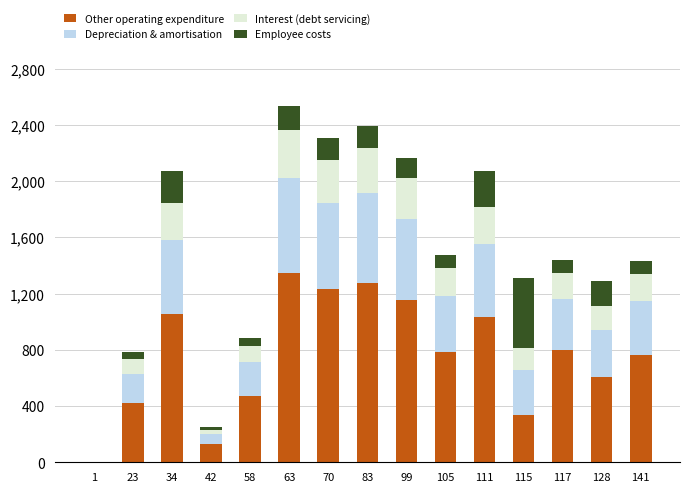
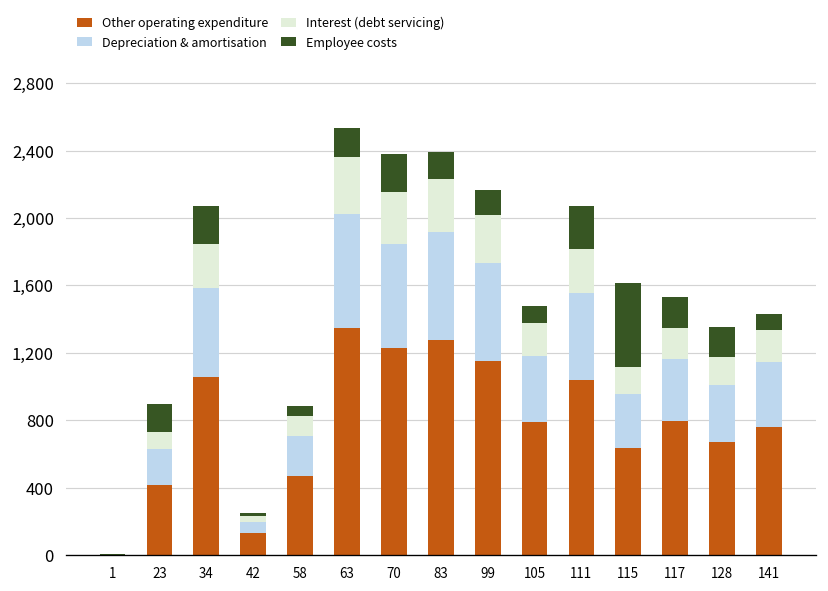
  {
    "Other operating expenditure": {
      "23": "420",
      "34": "1,060",
      "42": "130",
      "58": "470",
      "63": "1,350",
      "70": "1,230",
      "83": "1,280",
      "99": "1,150",
      "105": "790",
      "111": "1,040",
-     "115": "340",
+     "115": "640",
      "117": "800",
-     "128": "610",
+     "128": "670",
      "141": "760"
    },
    "Employee costs": {
-     "23": "50",
+     "23": "160",
      "34": "230",
      "58": "60",
      "63": "170",
-     "70": "150",
+     "70": "230",
      "83": "160",
      "99": "140",
      "105": "100",
      "111": "260",
      "115": "500",
-     "117": "90",
+     "117": "190",
      "128": "180",
      "141": "100"
    }
  }
